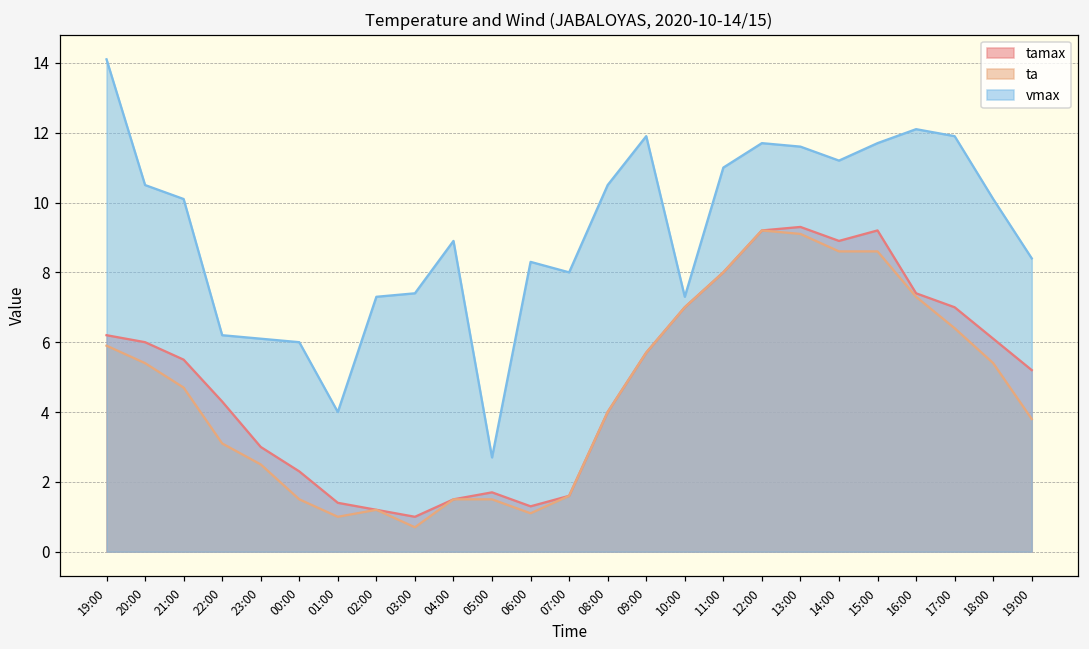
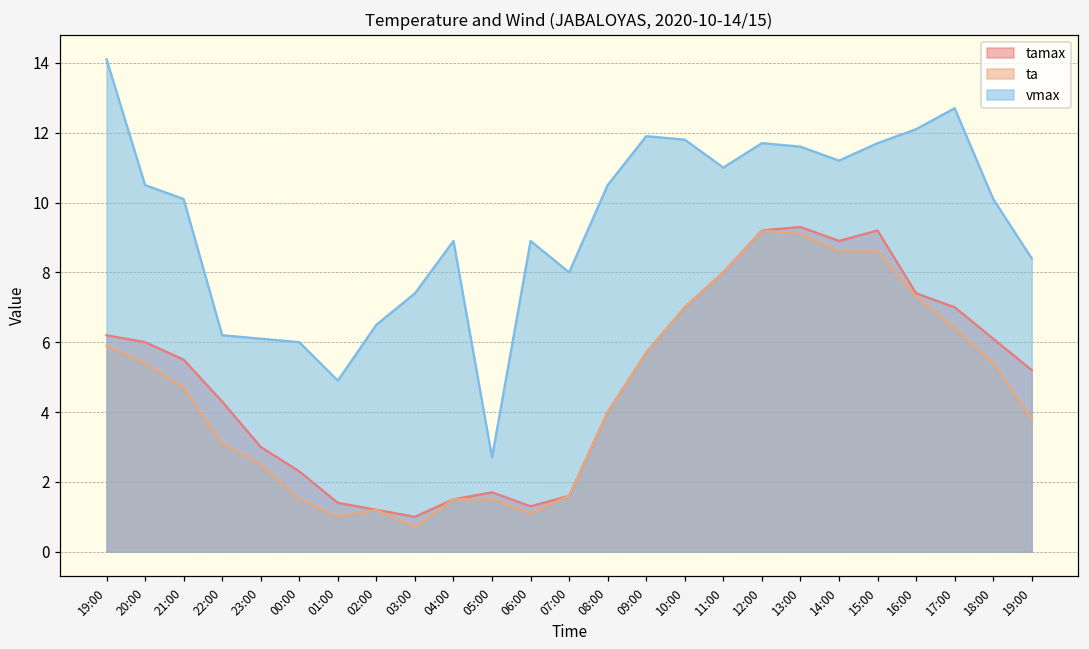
  {
    "vmax": {
      "20:00": 10.5,
      "21:00": 10.1,
      "22:00": 6.2,
      "23:00": 6.1,
      "00:00": 6.0,
-     "01:00": 4.0,
-     "02:00": 7.3,
+     "01:00": 4.9,
+     "02:00": 6.5,
      "03:00": 7.4,
      "04:00": 8.9,
      "05:00": 2.7,
-     "06:00": 8.3,
+     "06:00": 8.9,
      "07:00": 8.0,
      "08:00": 10.5,
      "09:00": 11.9,
-     "10:00": 7.3,
+     "10:00": 11.8,
      "11:00": 11.0,
      "12:00": 11.7,
      "13:00": 11.6,
      "14:00": 11.2,
      "15:00": 11.7,
      "16:00": 12.1,
-     "17:00": 11.9,
+     "17:00": 12.7,
      "18:00": 10.1
    }
  }
